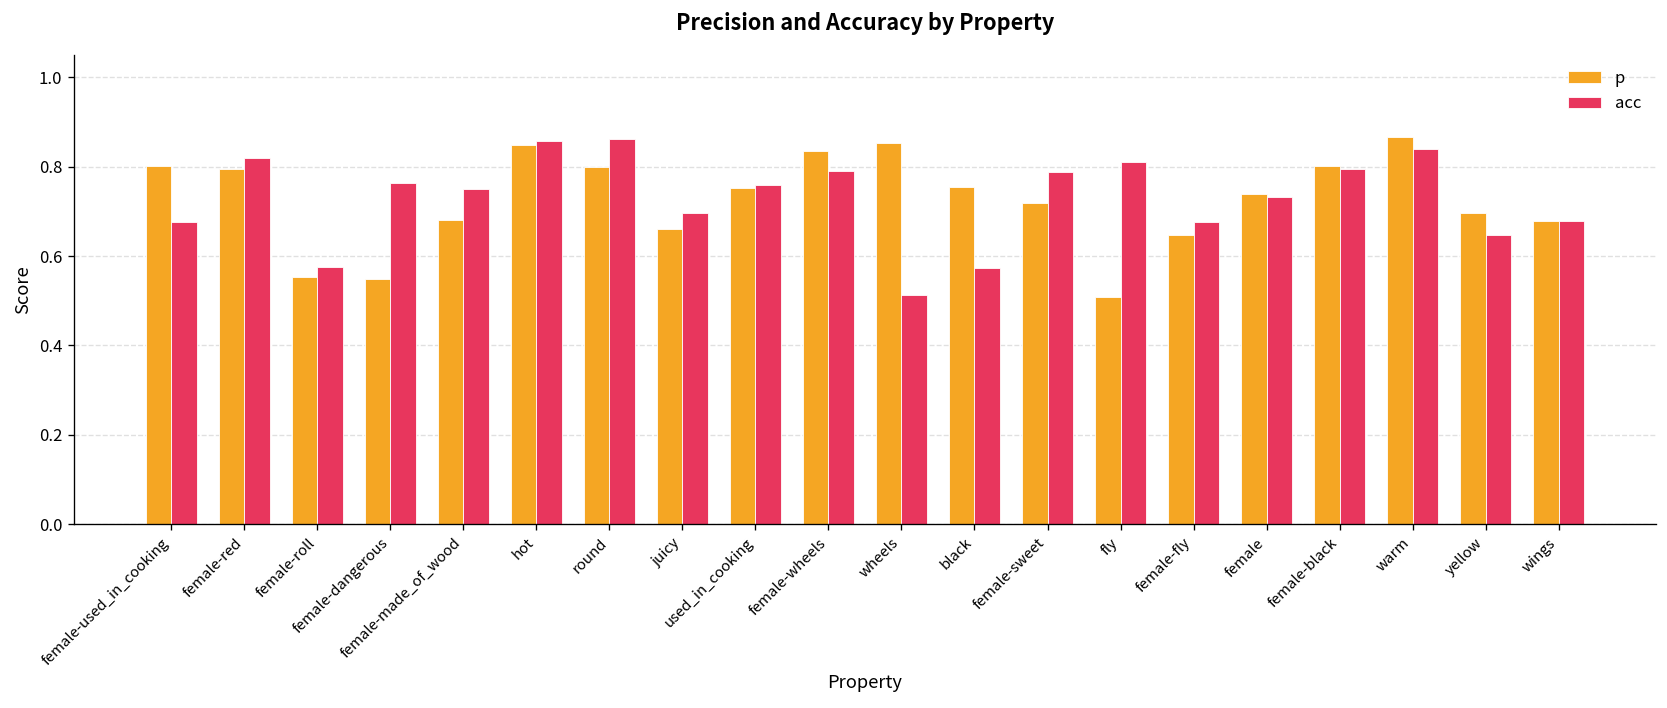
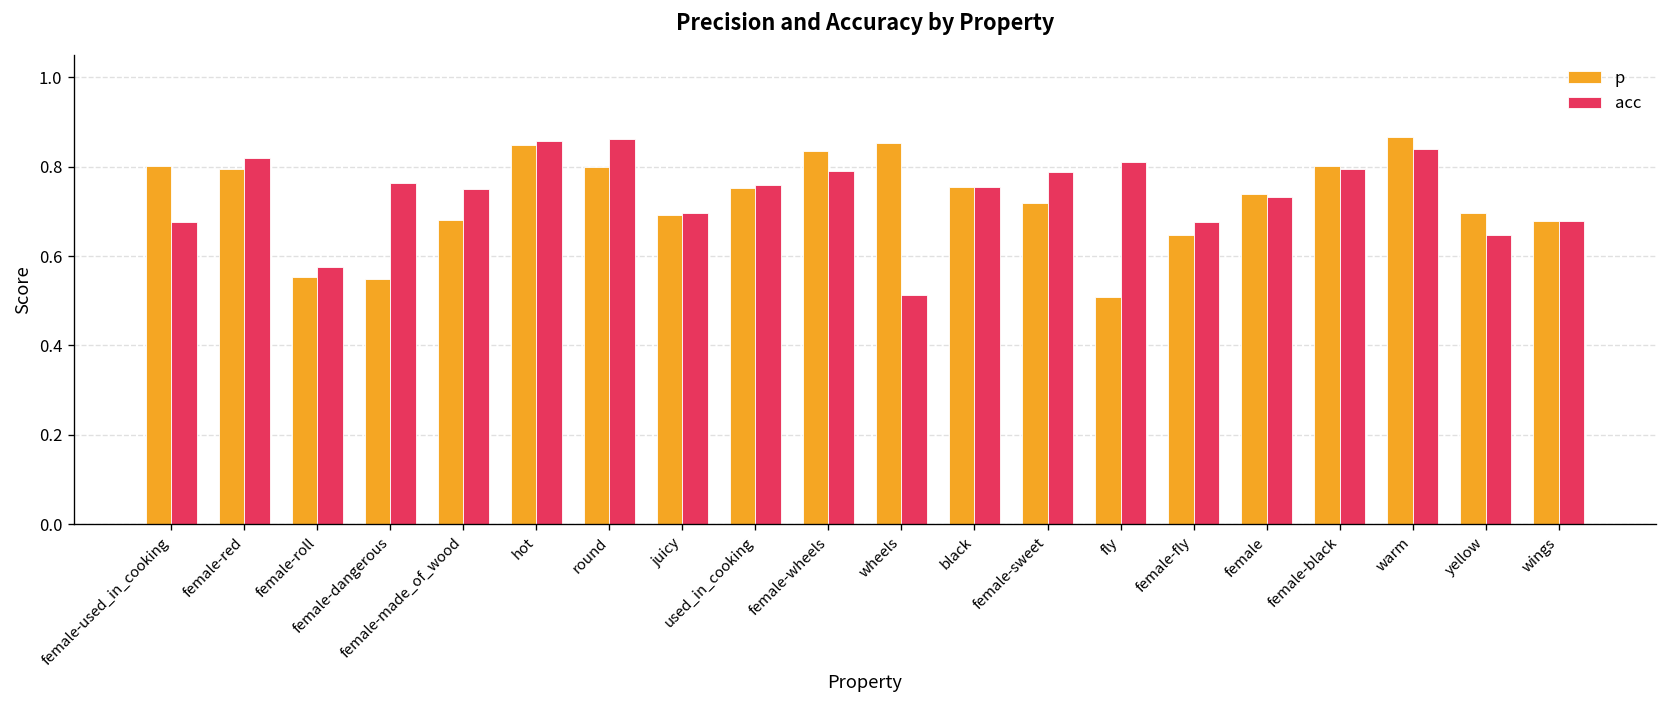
  {
    "p": {
      "female-used_in_cooking": 0.80,
      "female-red": 0.79,
      "female-roll": 0.55,
      "female-dangerous": 0.55,
      "female-made_of_wood": 0.68,
      "hot": 0.85,
      "round": 0.80,
-     "juicy": 0.66,
+     "juicy": 0.69,
      "used_in_cooking": 0.75,
      "female-wheels": 0.84,
      "wheels": 0.85,
      "black": 0.75,
      "female-sweet": 0.72,
      "fly": 0.51,
      "female-fly": 0.65,
      "female": 0.74,
      "female-black": 0.80,
      "warm": 0.87,
      "yellow": 0.70,
      "wings": 0.68
    },
    "acc": {
      "female-used_in_cooking": 0.68,
      "female-red": 0.82,
      "female-roll": 0.58,
      "female-dangerous": 0.76,
      "female-made_of_wood": 0.75,
      "hot": 0.86,
      "round": 0.86,
      "juicy": 0.70,
      "used_in_cooking": 0.76,
      "female-wheels": 0.79,
      "wheels": 0.51,
-     "black": 0.57,
+     "black": 0.76,
      "female-sweet": 0.79,
      "fly": 0.81,
      "female-fly": 0.68,
      "female": 0.73,
      "female-black": 0.80,
      "warm": 0.84,
      "yellow": 0.65,
      "wings": 0.68
    }
  }
